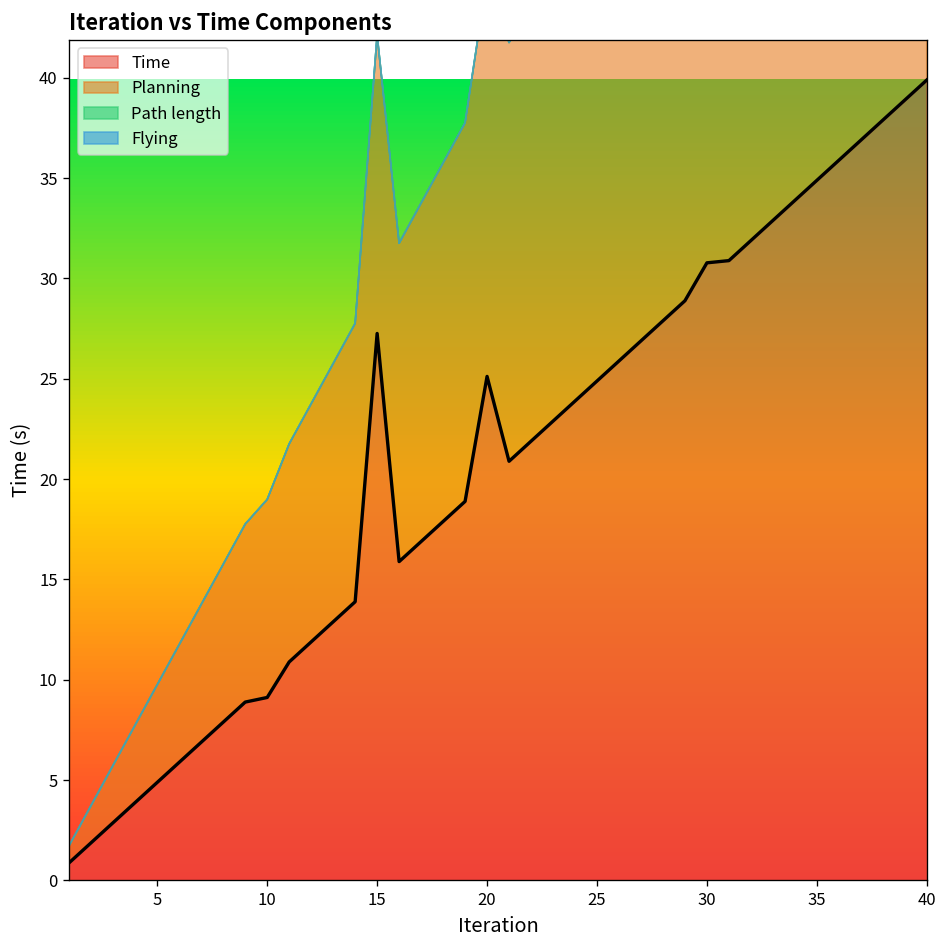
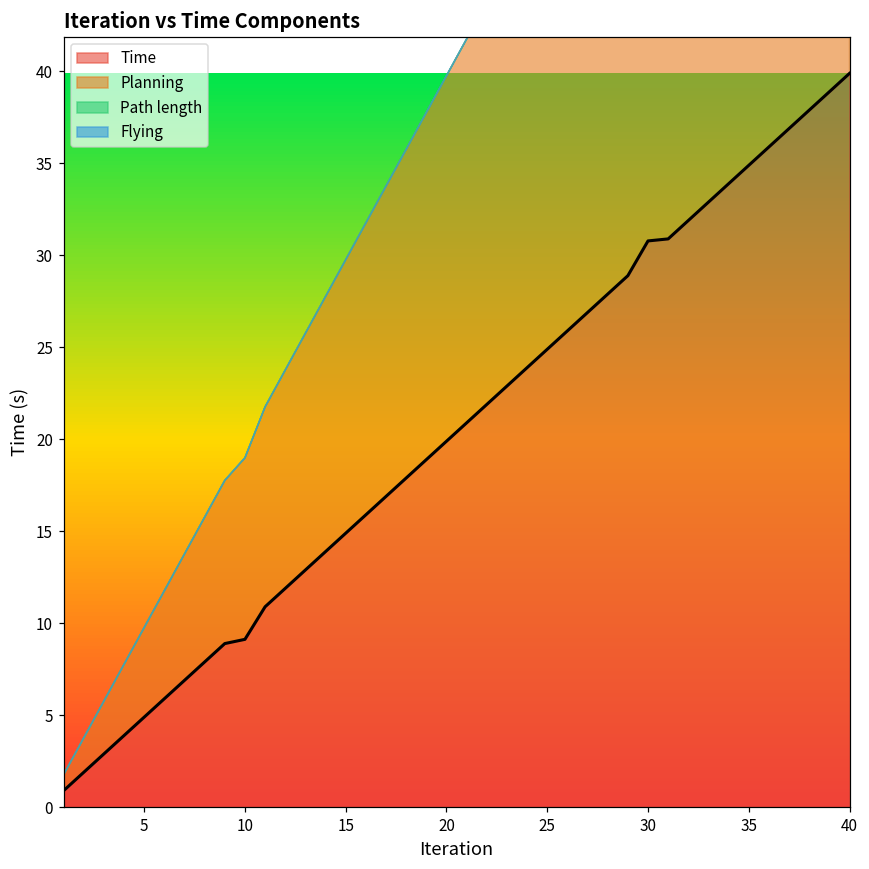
  {
    "Time": {
      "5": 4.9,
      "10": 9.1,
-     "15": 27.3,
-     "20": 25.1,
+     "15": 14.9,
+     "20": 19.9,
      "25": 24.9,
      "30": 30.8,
      "35": 34.9,
      "40": 39.9
    }
  }
